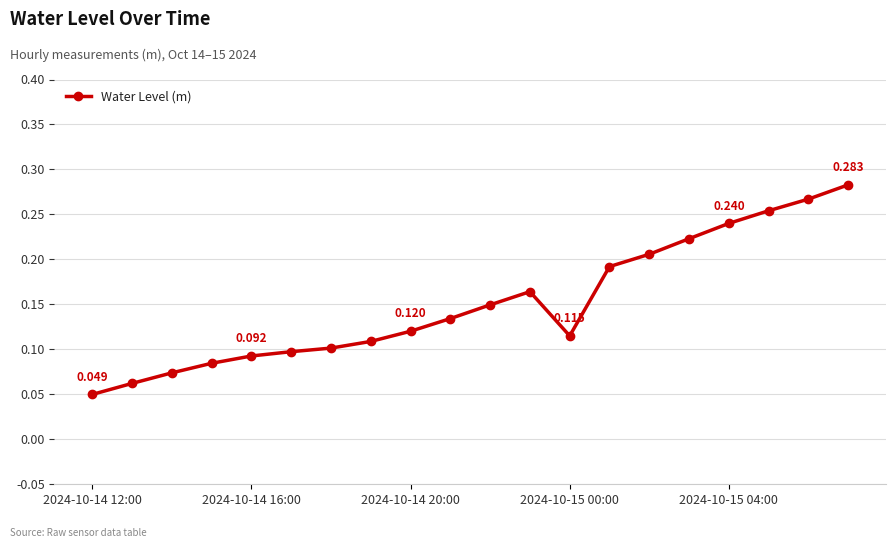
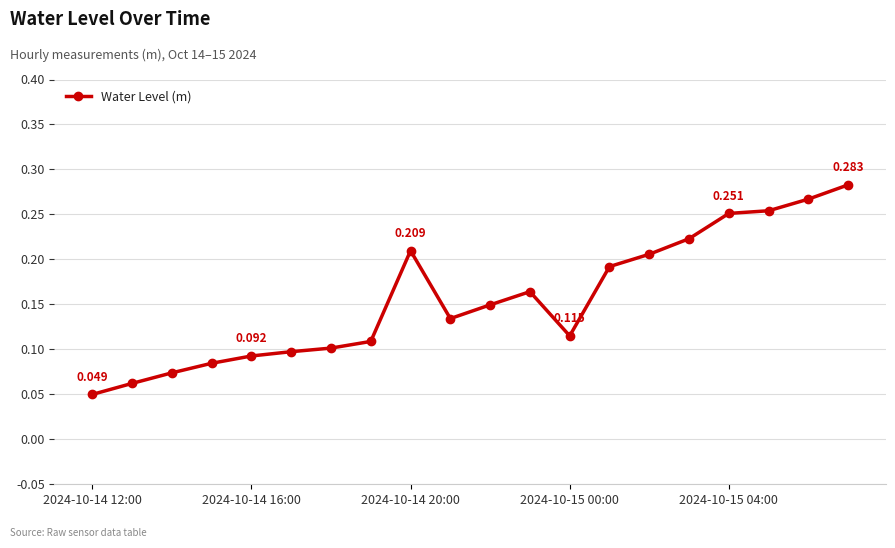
  {
    "2024-10-14 12:00": 0.049,
    "2024-10-14 16:00": 0.092,
-   "2024-10-14 20:00": 0.120,
+   "2024-10-14 20:00": 0.209,
    "2024-10-15 00:00": 0.115,
-   "2024-10-15 04:00": 0.240
+   "2024-10-15 04:00": 0.251
  }
